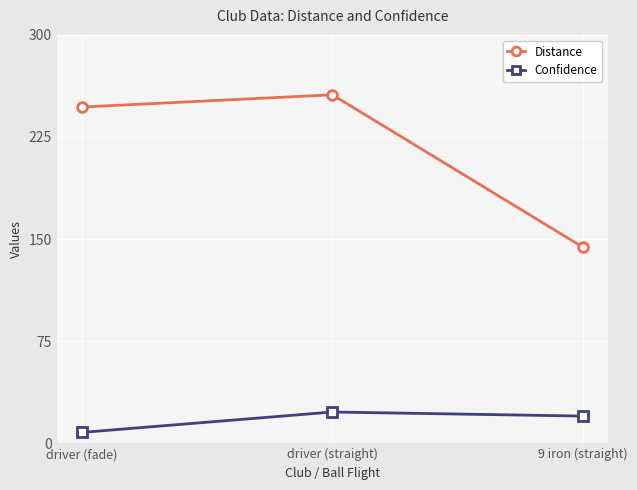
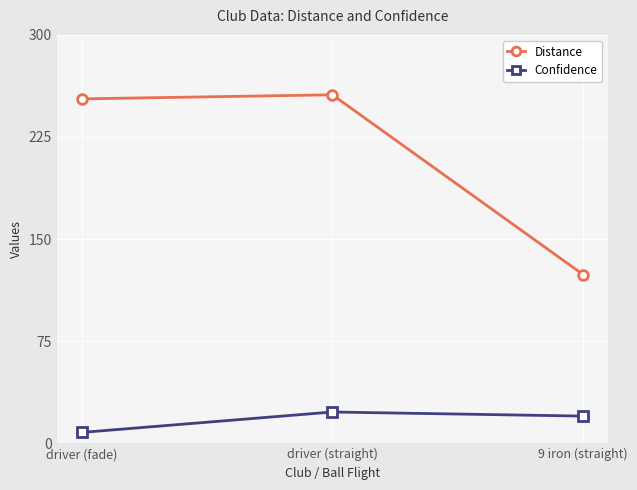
  {
    "Distance": {
-     "driver (fade)": 247,
+     "driver (fade)": 253,
      "driver (straight)": 256,
-     "9 iron (straight)": 144
+     "9 iron (straight)": 124
    },
    "Confidence": {
      "driver (fade)": 8,
      "driver (straight)": 23,
      "9 iron (straight)": 20
    }
  }
